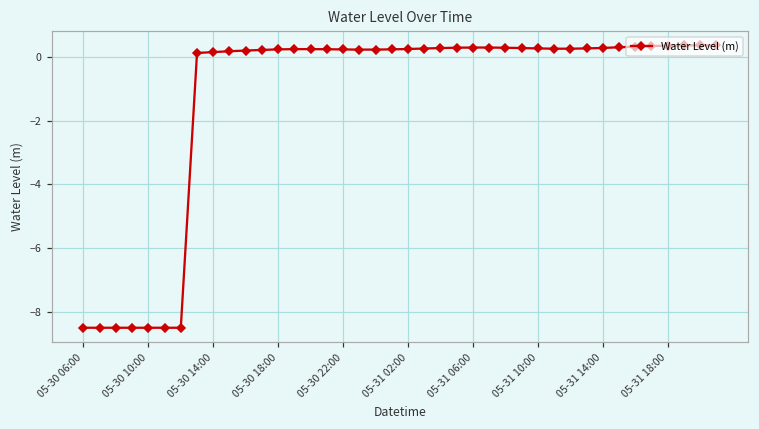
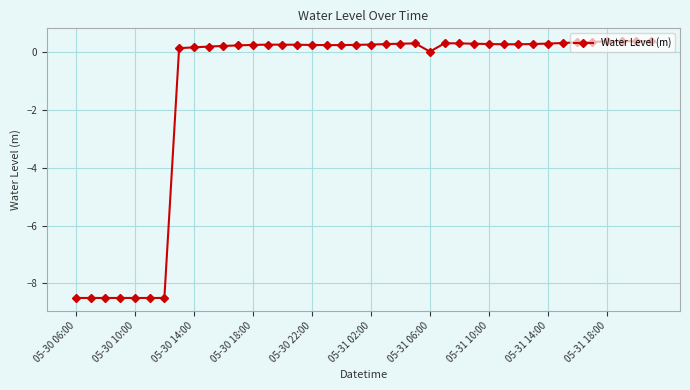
  {
    "05-30 06:00": -8.5,
    "05-30 10:00": -8.5,
    "05-30 14:00": 0.2,
    "05-30 18:00": 0.2,
    "05-30 22:00": 0.2,
    "05-31 02:00": 0.3,
-   "05-31 06:00": 0.3,
+   "05-31 06:00": 0.0,
    "05-31 10:00": 0.3,
    "05-31 14:00": 0.3
  }
